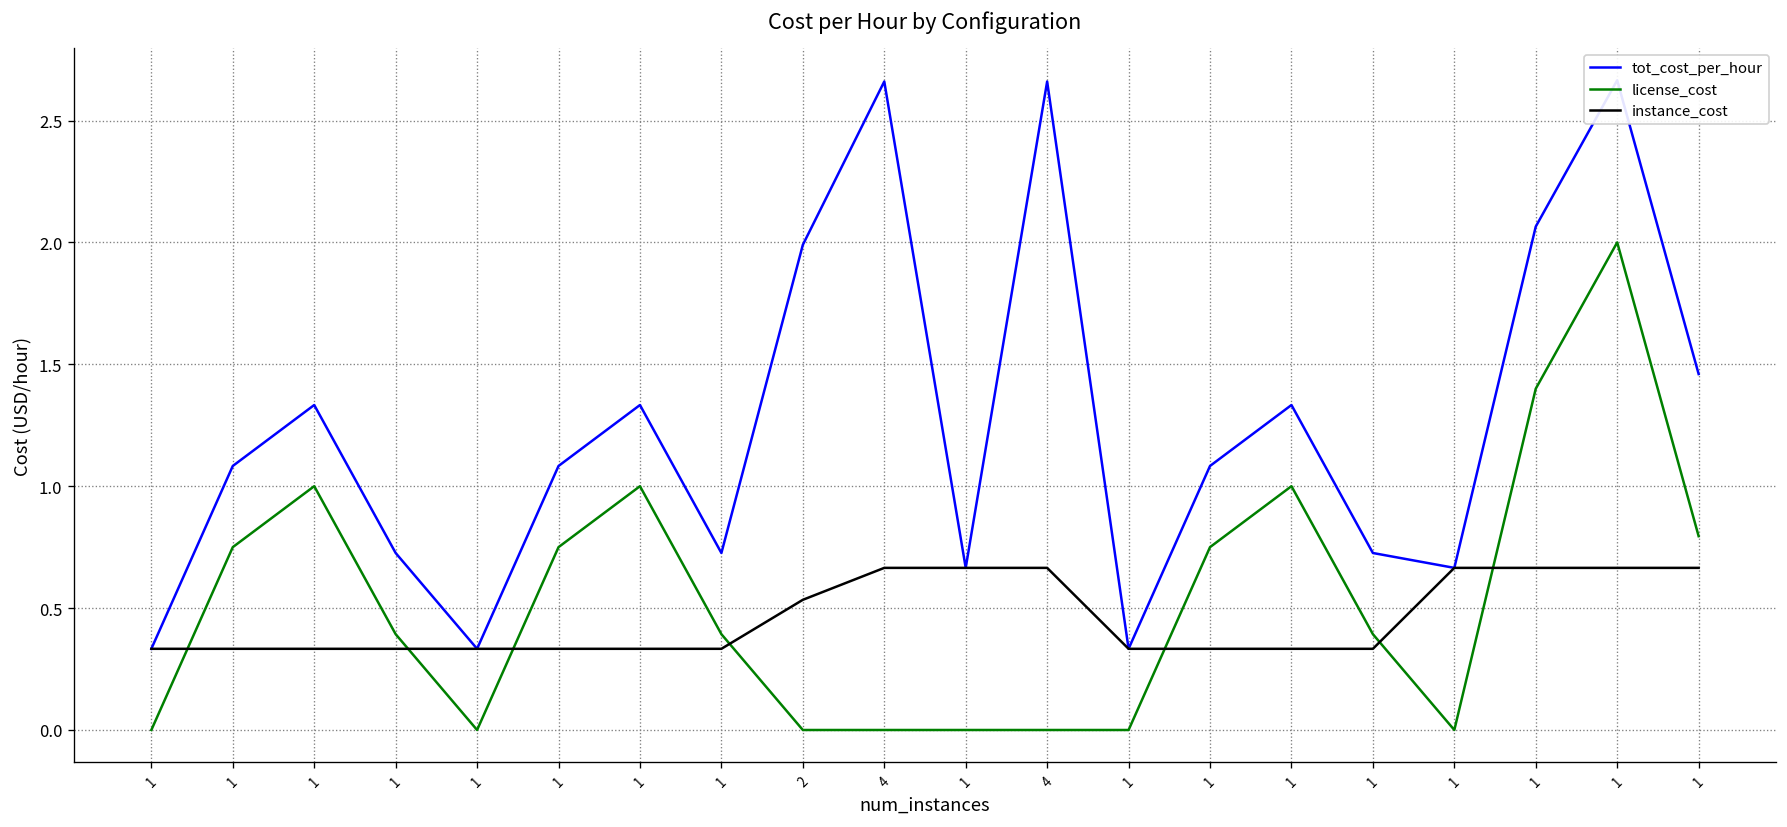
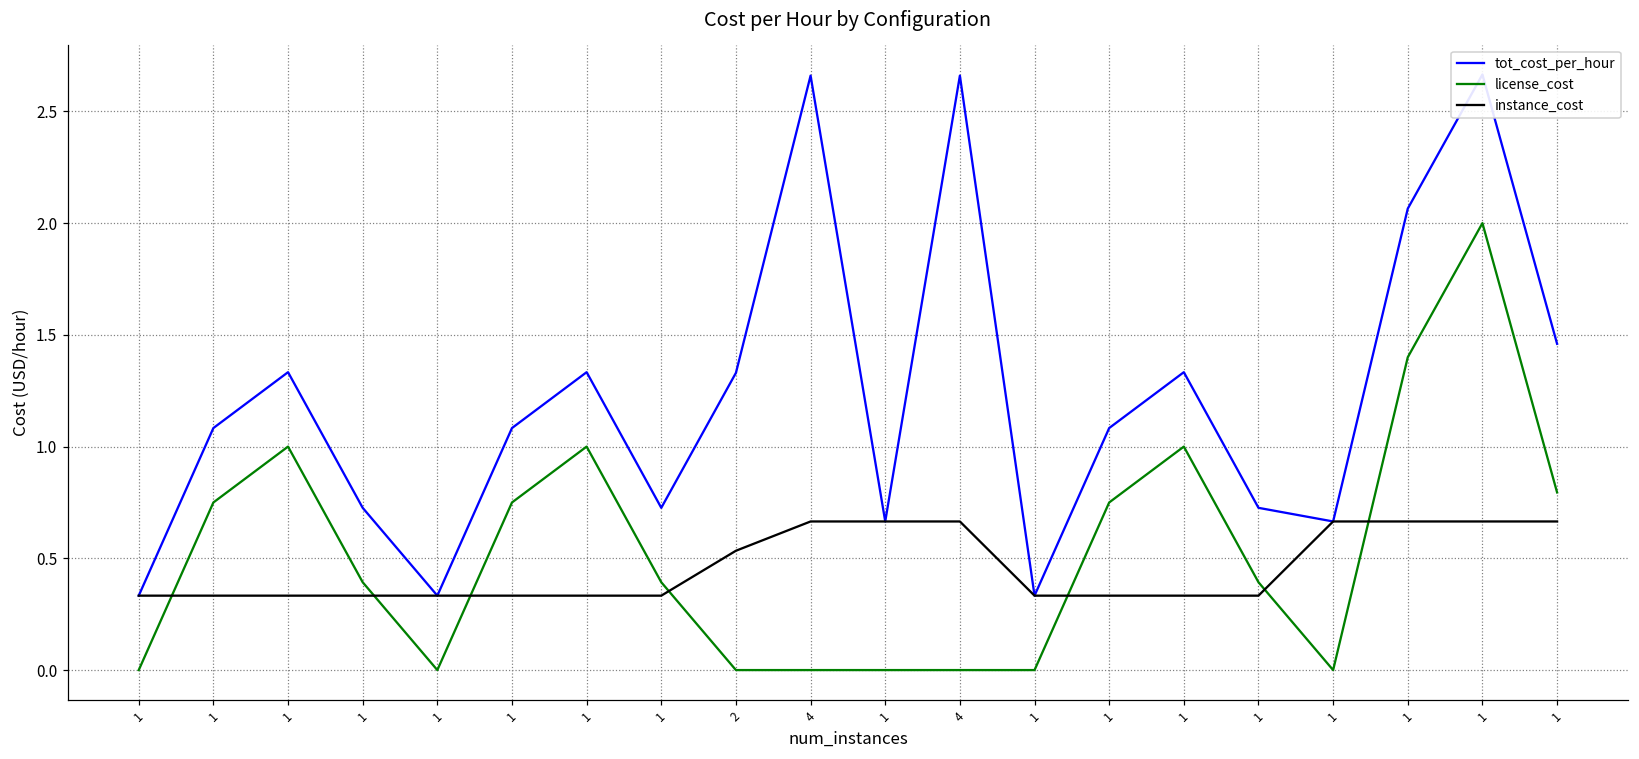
  {
    "tot_cost_per_hour": {
-     "2": 1.99
+     "2": 1.33
    },
    "license_cost": {
      "2": 0.00
    },
    "instance_cost": {
      "2": 0.53
    }
  }
